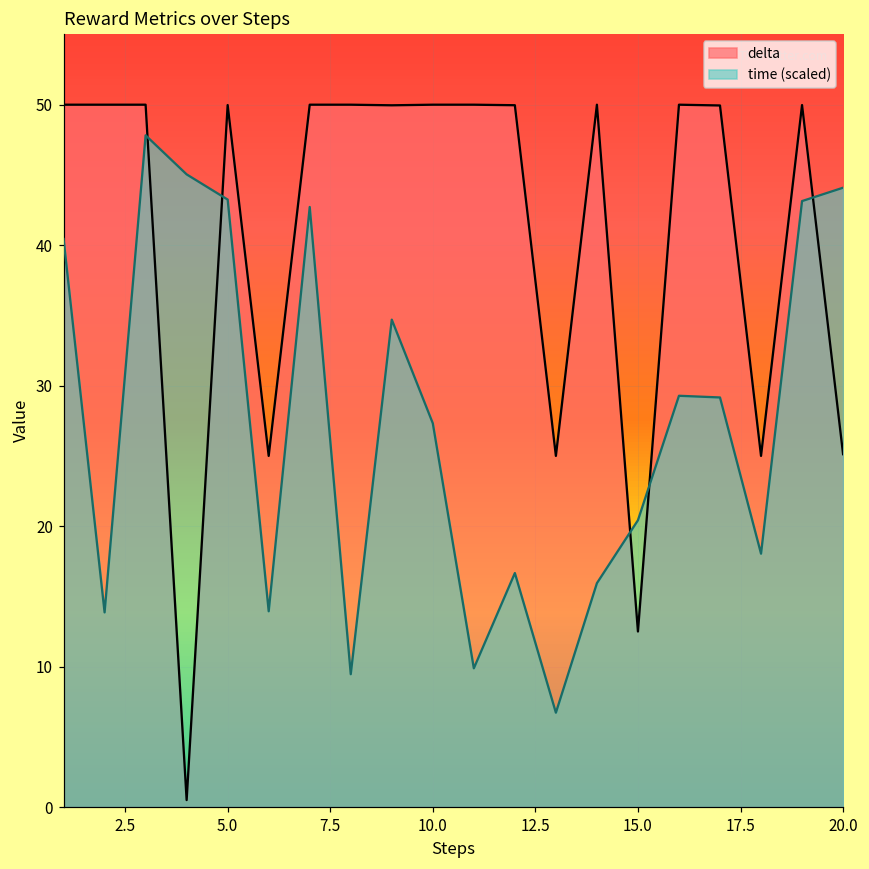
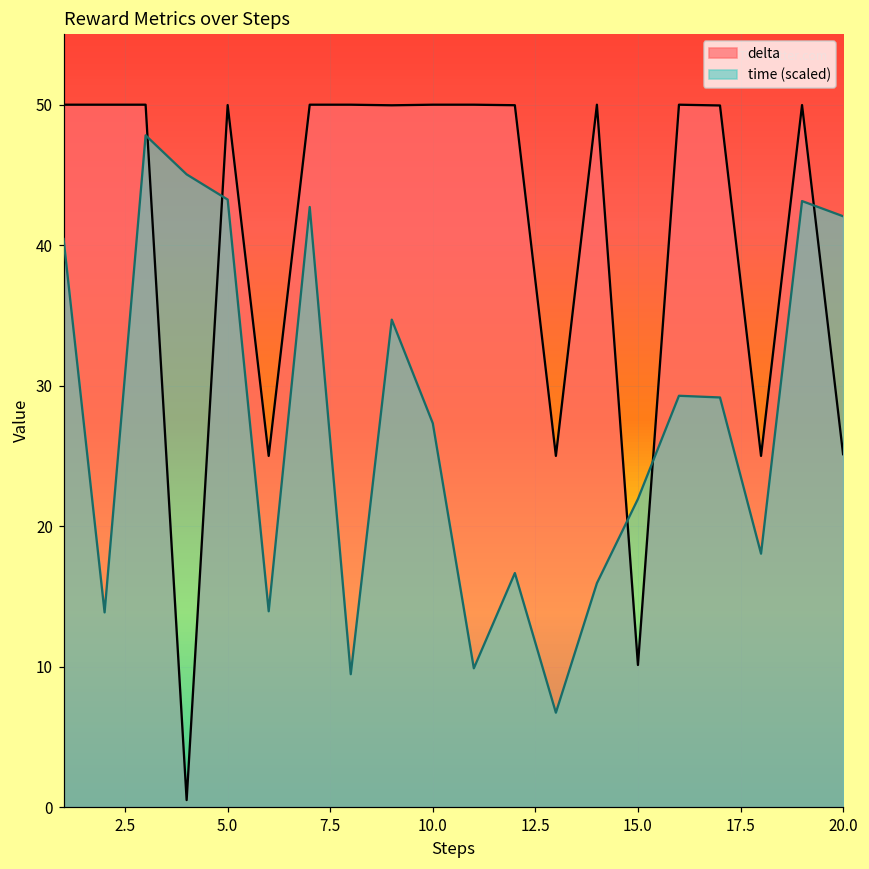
  {
    "delta": {
      "5.0": 50.0,
      "10.0": 50.0,
-     "15.0": 12.5,
+     "15.0": 10.1,
      "20.0": 25.1
    },
    "time (scaled)": {
      "5.0": 43.2,
      "10.0": 27.3,
-     "15.0": 20.4,
-     "20.0": 44.1
+     "15.0": 21.9,
+     "20.0": 42.1
    }
  }
